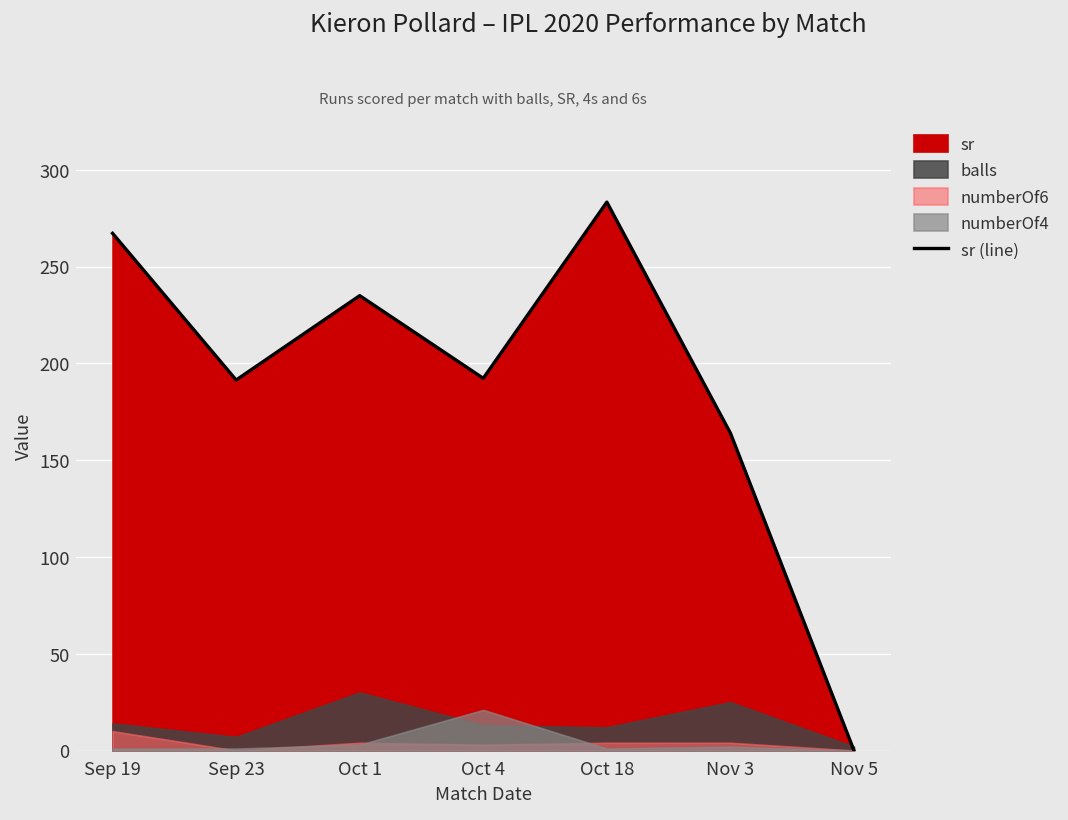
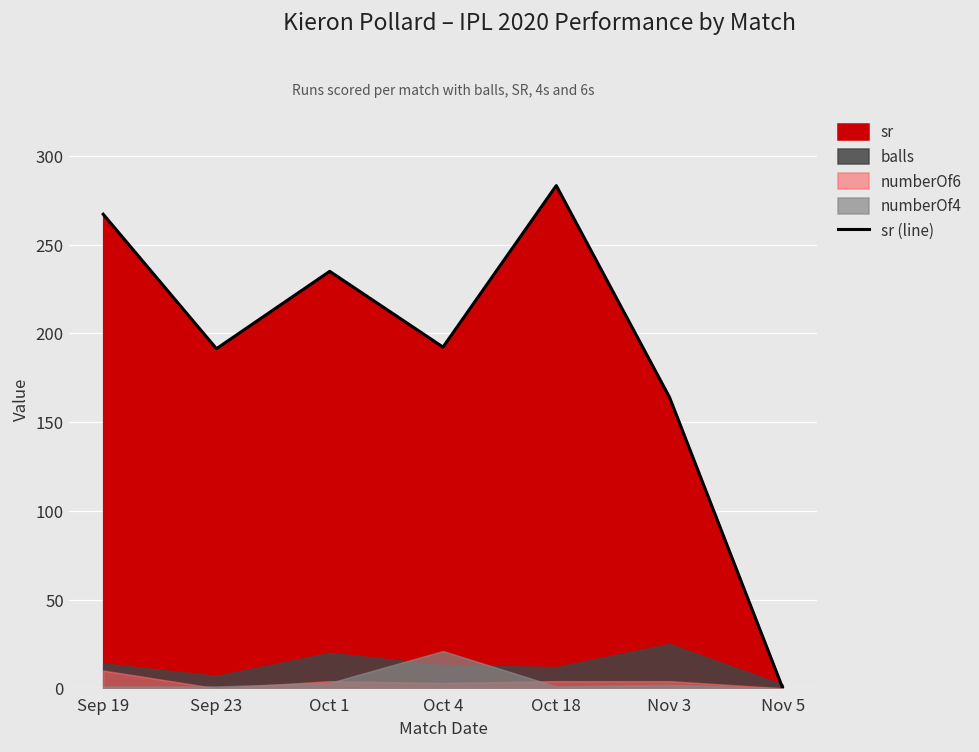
  {
    "sr": {
      "Sep 19": 267,
      "Sep 23": 191,
      "Oct 1": 235,
      "Oct 4": 192,
      "Oct 18": 283,
      "Nov 3": 164
    },
    "balls": {
      "Sep 19": 14,
      "Sep 23": 7,
-     "Oct 1": 30,
+     "Oct 1": 20,
      "Oct 4": 13,
      "Oct 18": 12,
      "Nov 3": 25,
      "Nov 5": 2
    },
    "numberOf6": {
      "Sep 19": 10,
      "Oct 4": 3,
      "Oct 18": 4,
      "Nov 3": 4
    },
    "numberOf4": {
      "Oct 4": 21,
      "Nov 3": 2
    }
  }
